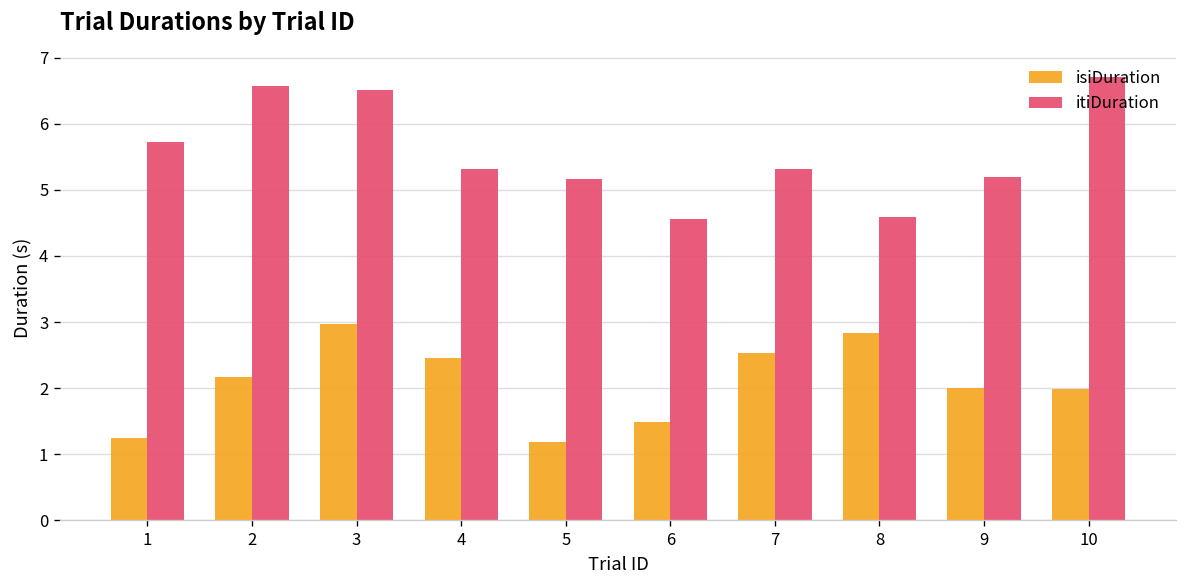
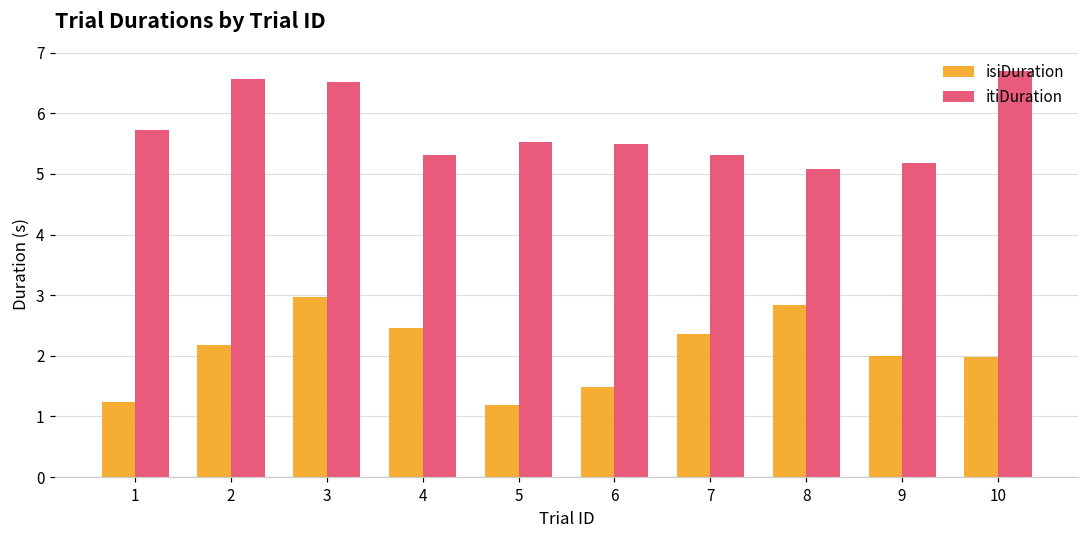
  {
    "isiDuration": {
      "1": 1.2,
      "2": 2.2,
      "3": 3.0,
      "4": 2.5,
      "5": 1.2,
      "6": 1.5,
-     "7": 2.5,
+     "7": 2.4,
      "8": 2.8,
      "9": 2.0,
      "10": 2.0
    },
    "itiDuration": {
      "1": 5.7,
      "2": 6.6,
      "3": 6.5,
      "4": 5.3,
-     "5": 5.2,
-     "6": 4.6,
+     "5": 5.5,
+     "6": 5.5,
      "7": 5.3,
-     "8": 4.6,
+     "8": 5.1,
      "9": 5.2,
      "10": 6.7
    }
  }
